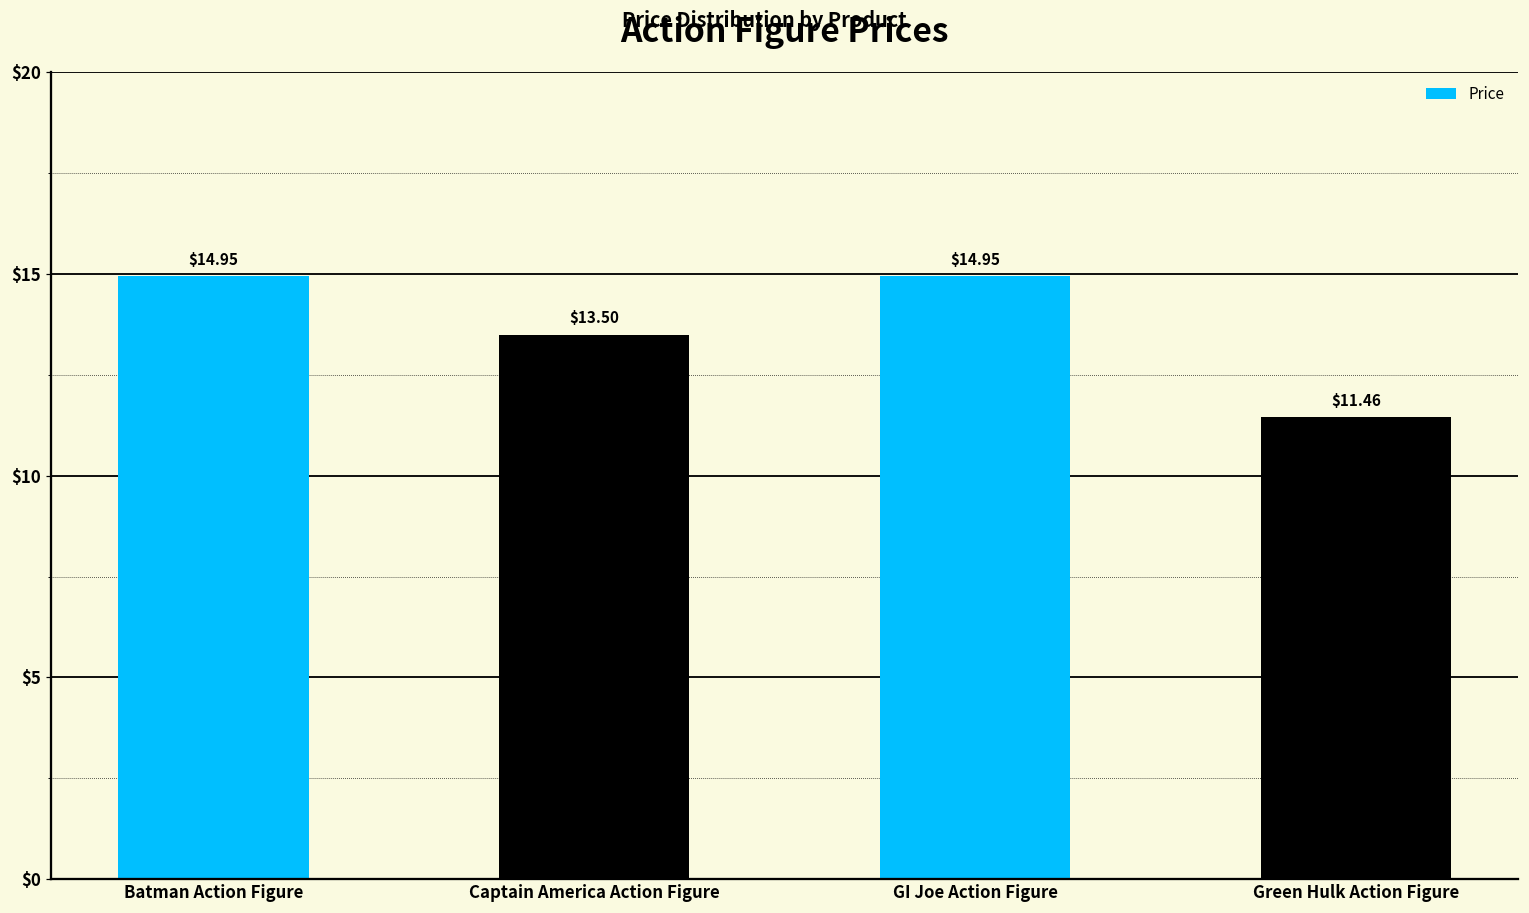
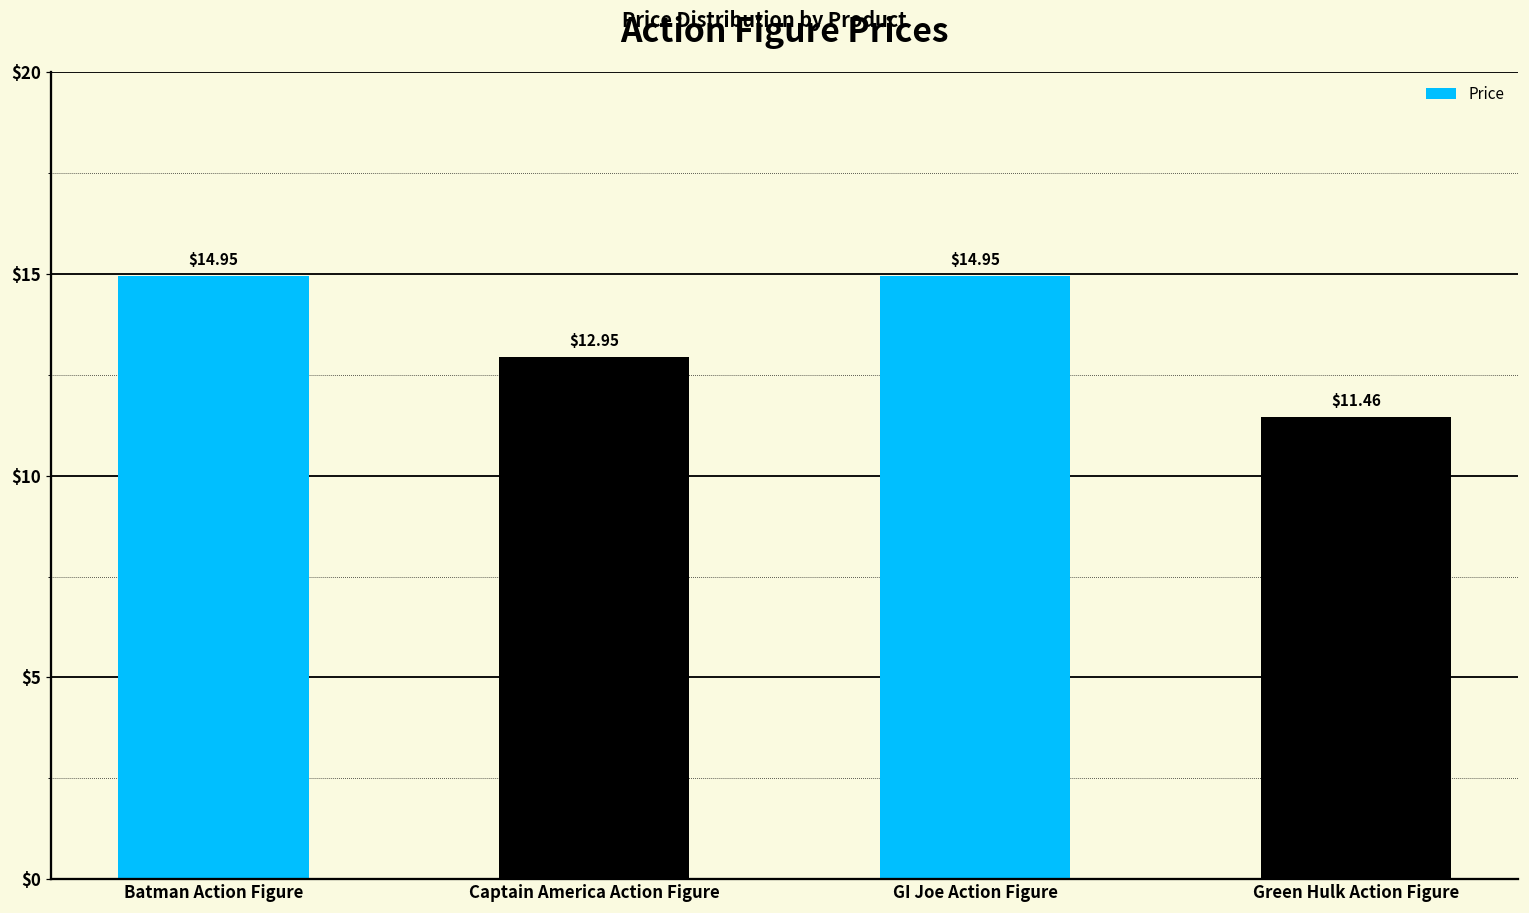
  {
    "Batman Action Figure": "$14.95",
-   "Captain America Action Figure": "$13.50",
+   "Captain America Action Figure": "$12.95",
    "GI Joe Action Figure": "$14.95",
    "Green Hulk Action Figure": "$11.46"
  }
